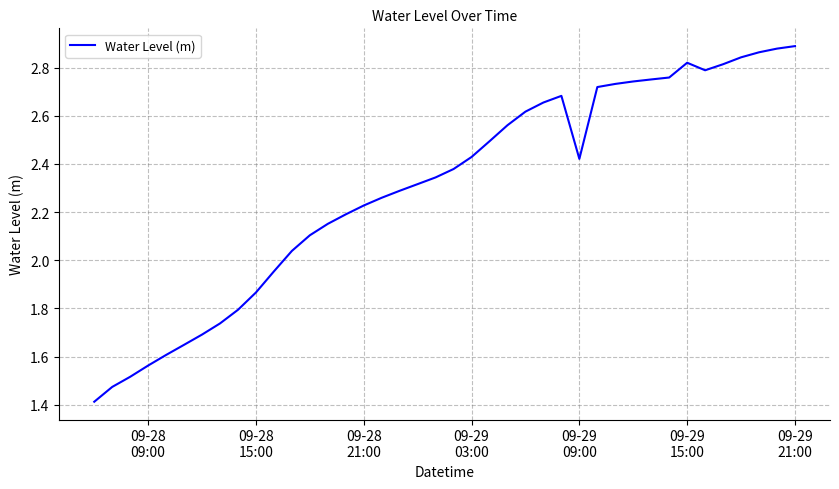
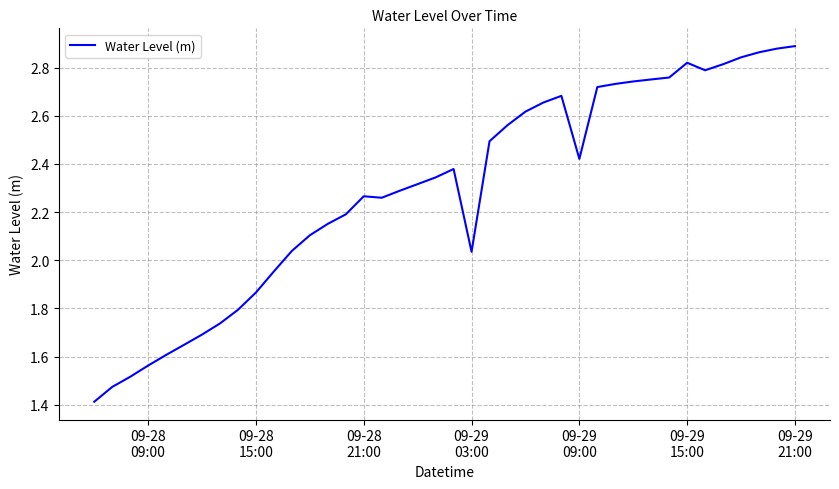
  {
    "09-28 09:00": 1.56,
    "09-28 15:00": 1.87,
-   "09-28 21:00": 2.23,
-   "09-29 03:00": 2.43,
+   "09-28 21:00": 2.27,
+   "09-29 03:00": 2.04,
    "09-29 09:00": 2.42,
    "09-29 15:00": 2.82,
    "09-29 21:00": 2.89
  }
